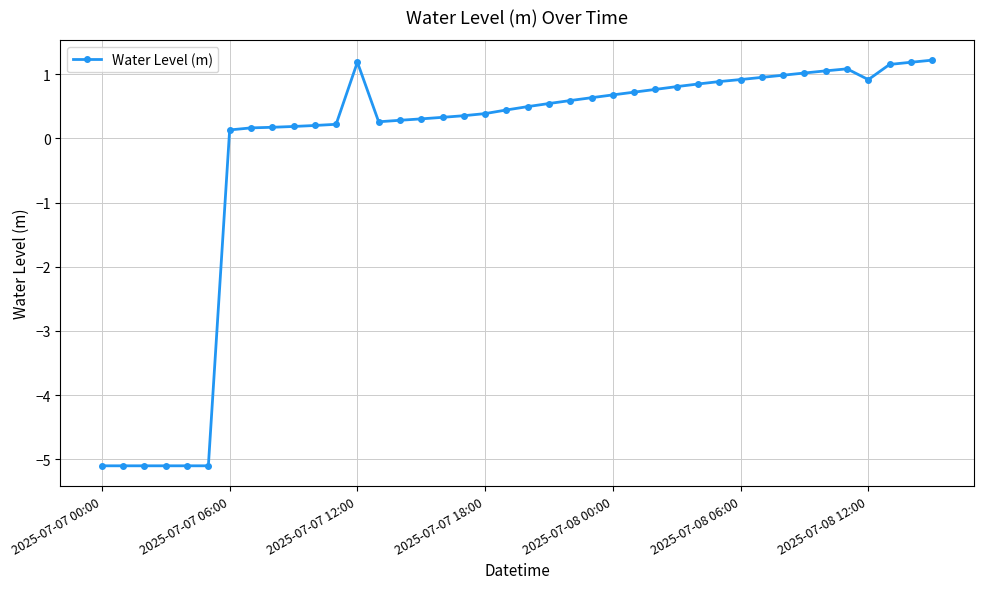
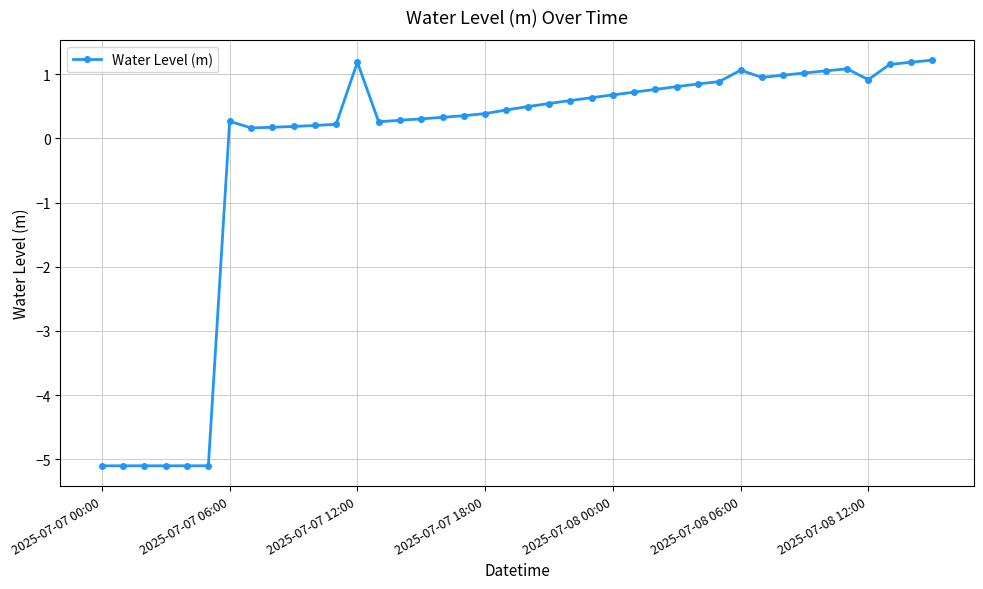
  {
    "2025-07-07 00:00": -5.1,
-   "2025-07-07 06:00": 0.1,
+   "2025-07-07 06:00": 0.3,
    "2025-07-07 12:00": 1.2,
    "2025-07-07 18:00": 0.4,
    "2025-07-08 00:00": 0.7,
-   "2025-07-08 06:00": 0.9,
+   "2025-07-08 06:00": 1.1,
    "2025-07-08 12:00": 0.9
  }
